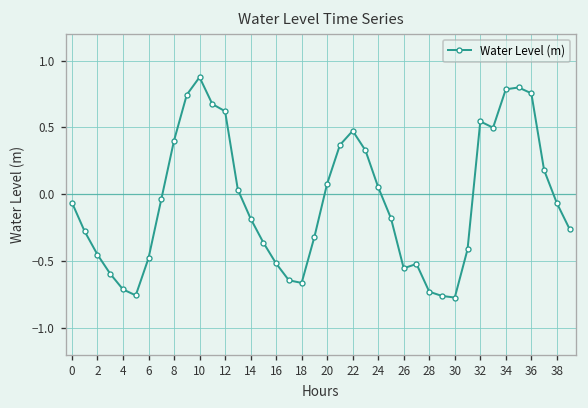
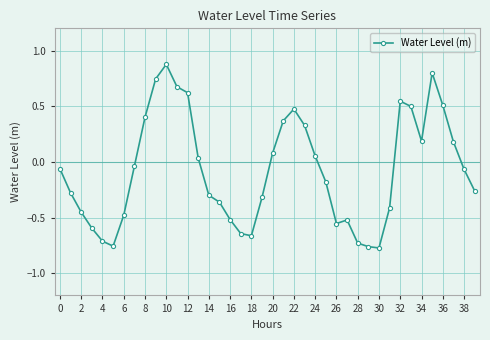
  {
    "0": -0.06,
    "2": -0.45,
    "4": -0.71,
    "6": -0.48,
    "8": 0.40,
    "10": 0.88,
    "12": 0.62,
-   "14": -0.18,
+   "14": -0.30,
    "16": -0.52,
    "18": -0.66,
    "20": 0.08,
    "22": 0.47,
    "24": 0.05,
    "26": -0.55,
    "28": -0.73,
    "30": -0.77,
    "32": 0.55,
-   "34": 0.79,
-   "36": 0.76,
+   "34": 0.19,
+   "36": 0.51,
    "38": -0.07
  }
